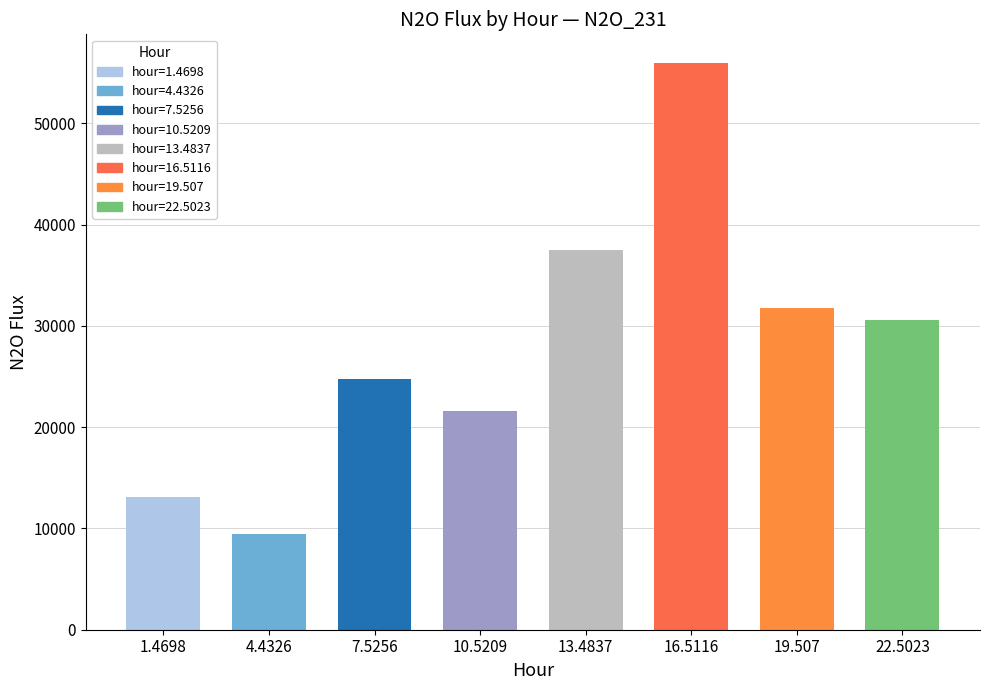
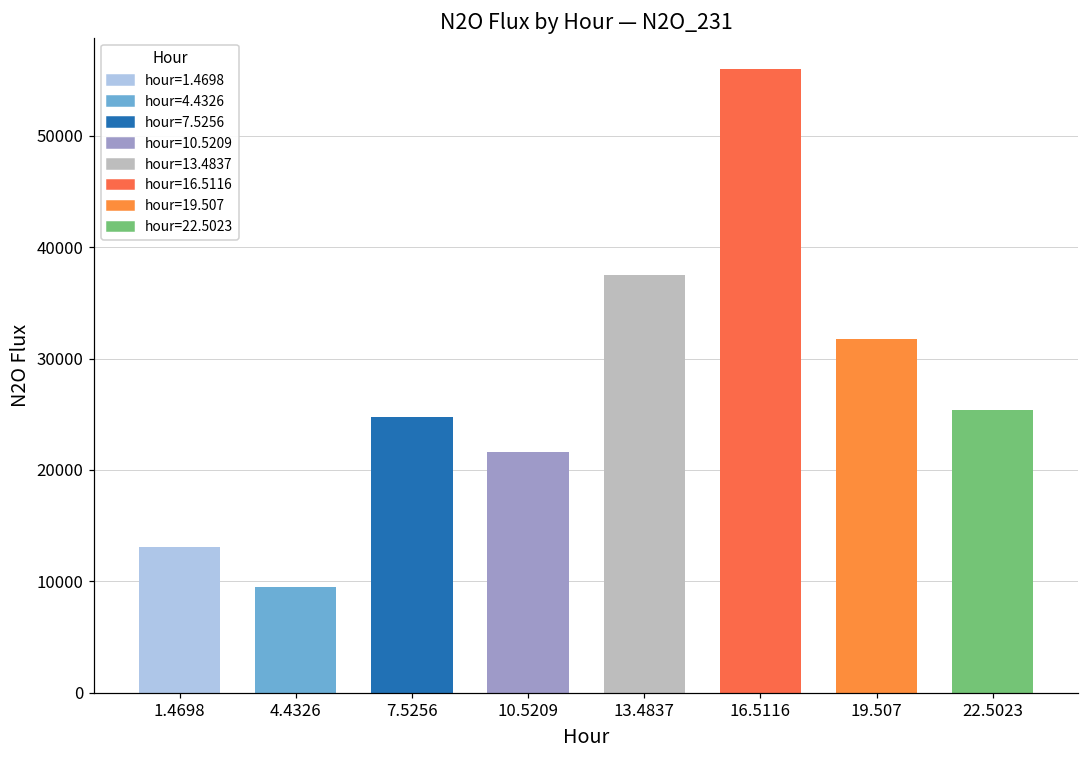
  {
    "1.4698": 13100,
    "4.4326": 9400,
    "7.5256": 24700,
    "10.5209": 21600,
    "13.4837": 37500,
    "16.5116": 56000,
    "19.507": 31800,
-   "22.5023": 30600
+   "22.5023": 25400
  }
